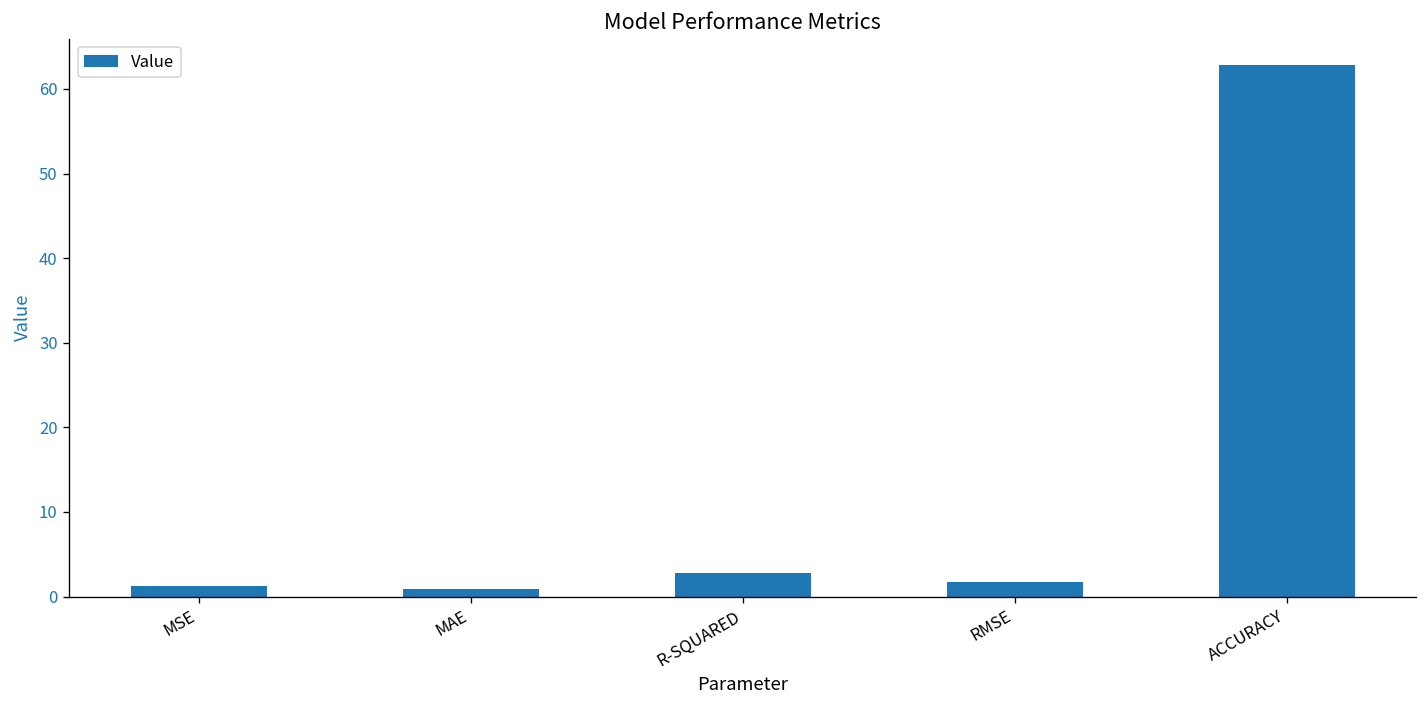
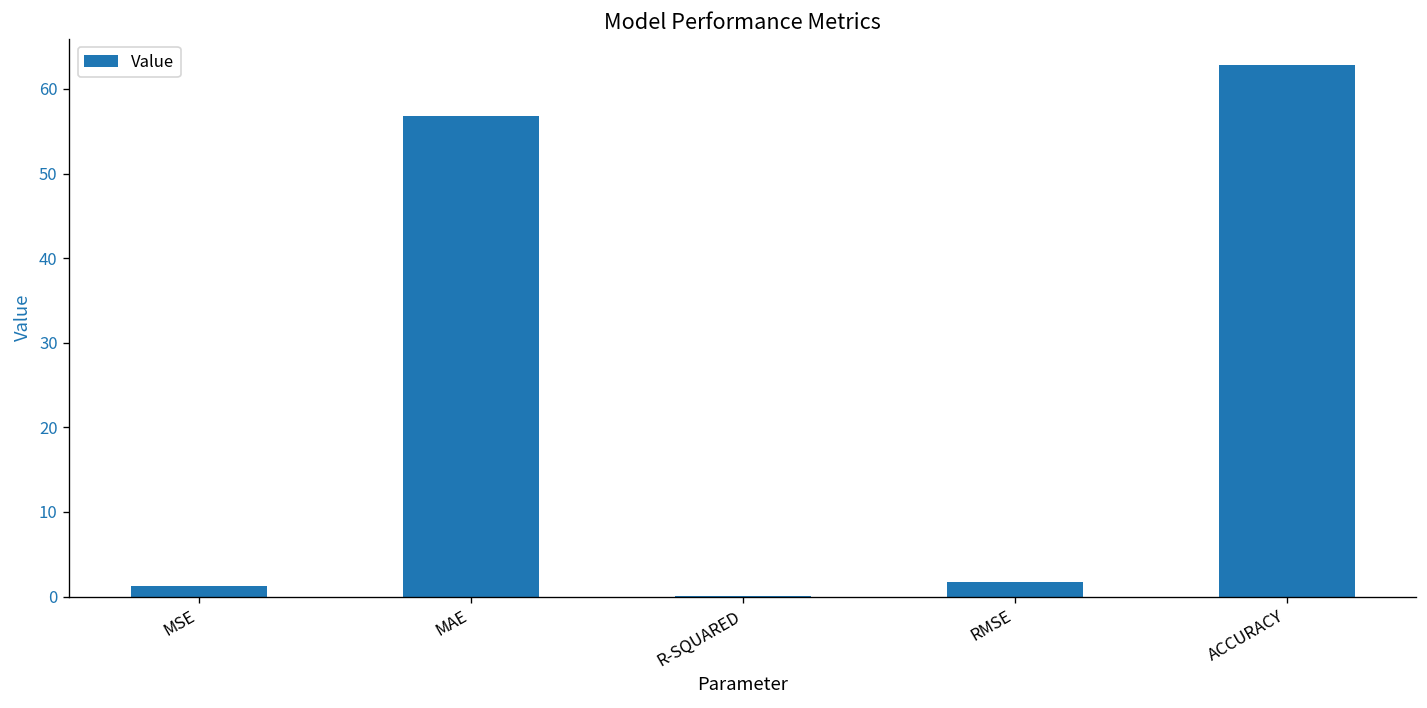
  {
    "MSE": 1,
-   "MAE": 1,
-   "R-SQUARED": 3,
+   "MAE": 57,
+   "R-SQUARED": 0,
    "RMSE": 2,
    "ACCURACY": 63
  }
